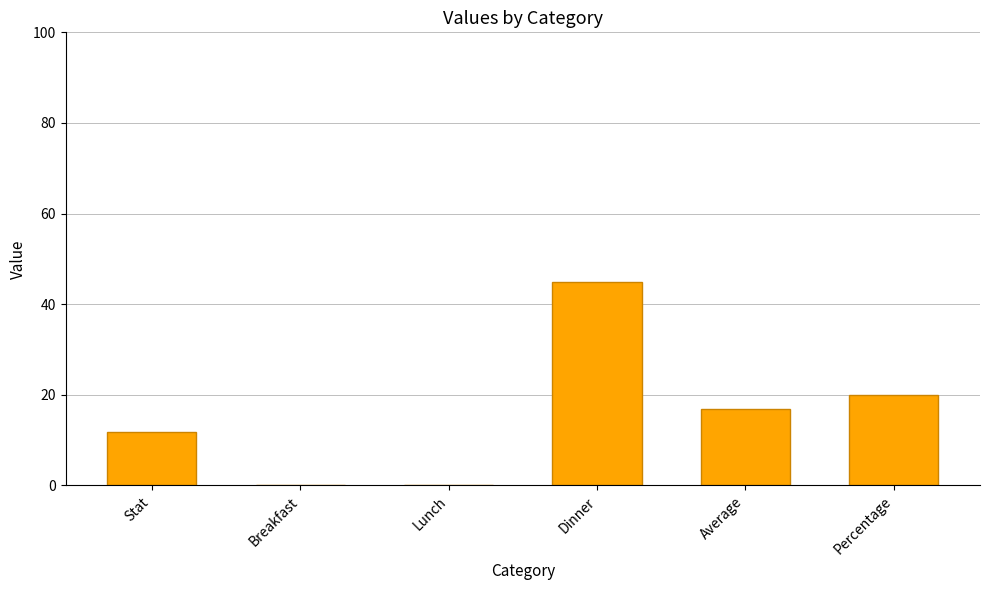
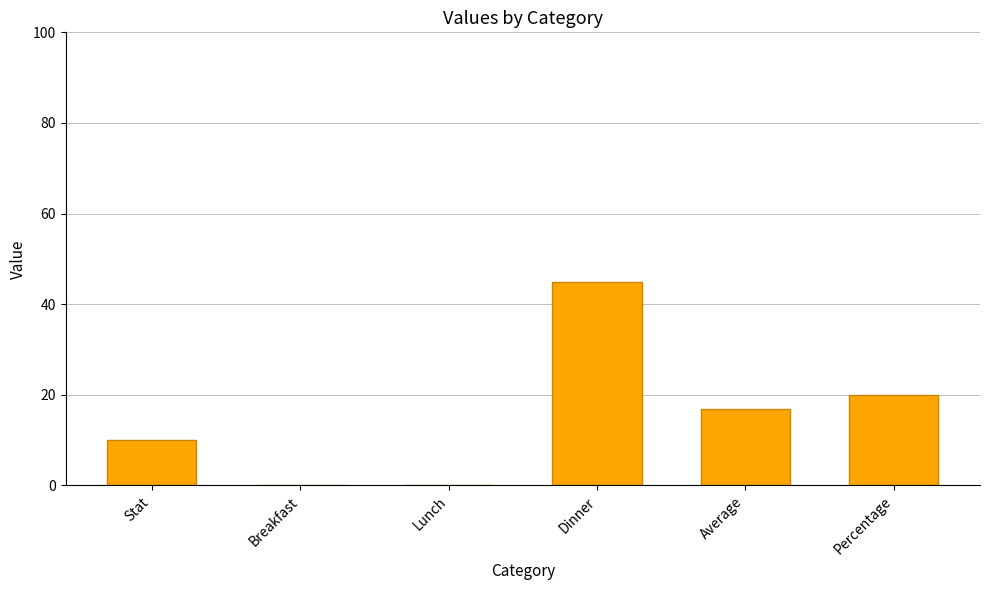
  {
-   "Stat": 12,
+   "Stat": 10,
    "Breakfast": 0,
    "Lunch": 0,
    "Dinner": 45,
    "Average": 17,
    "Percentage": 20
  }
